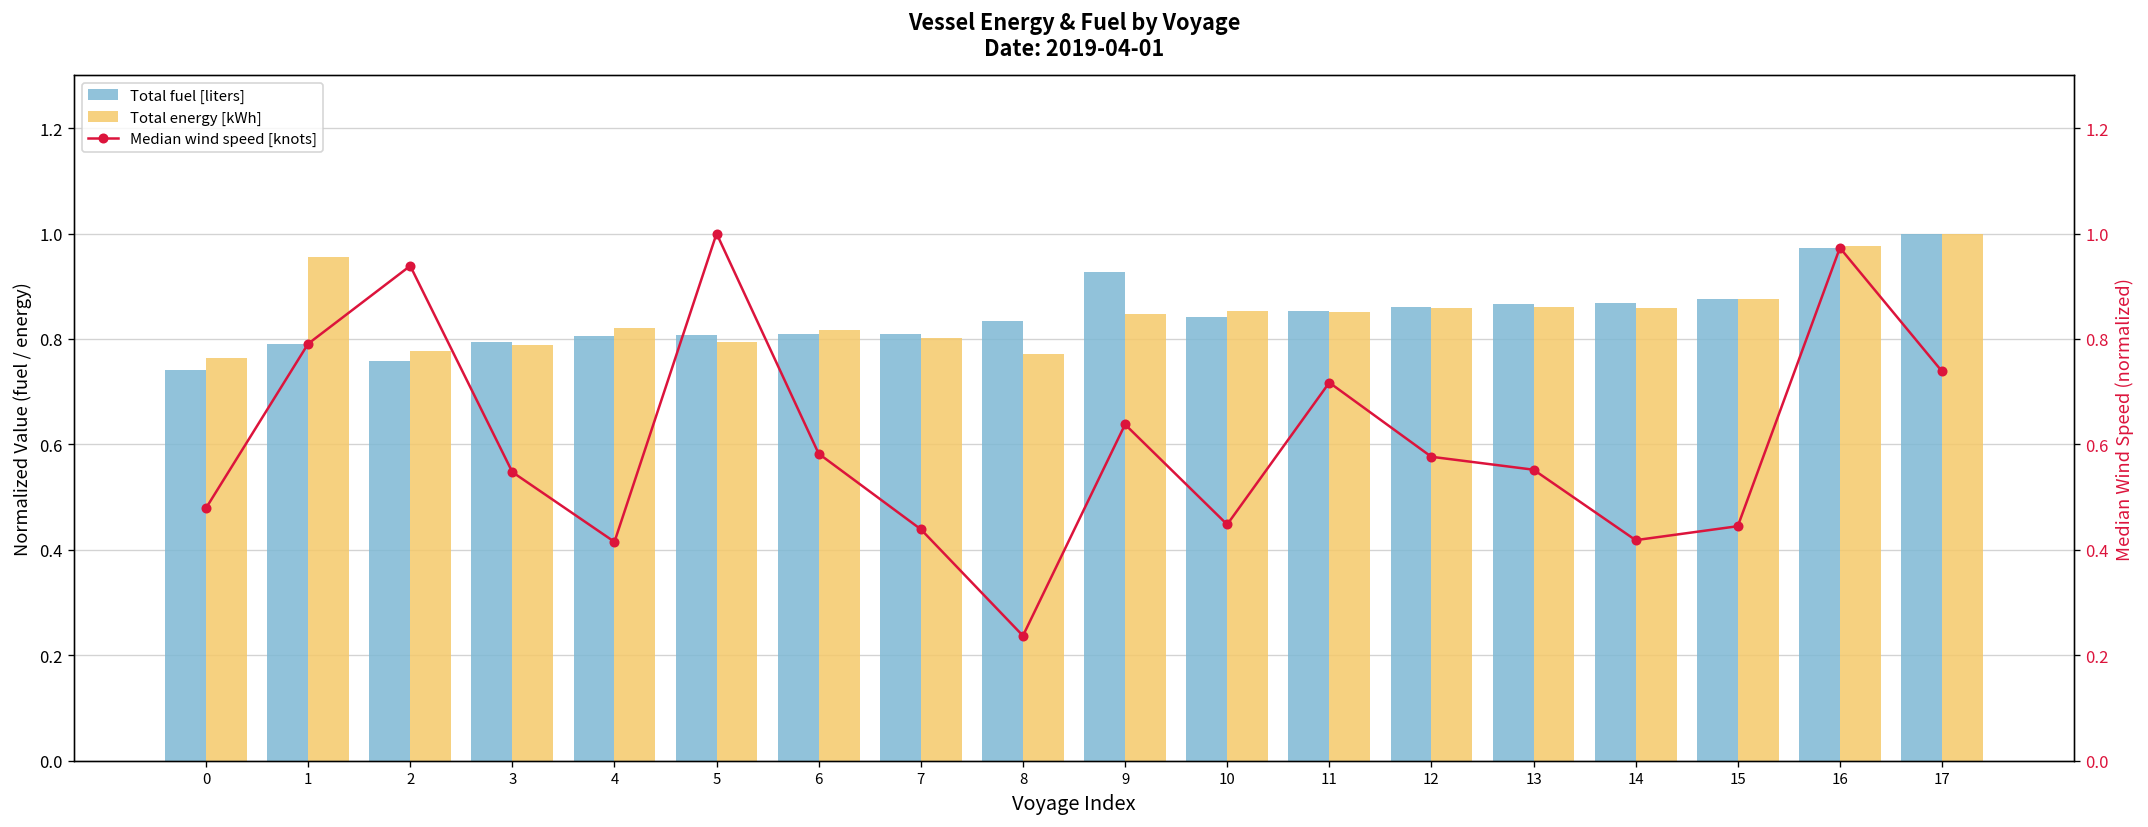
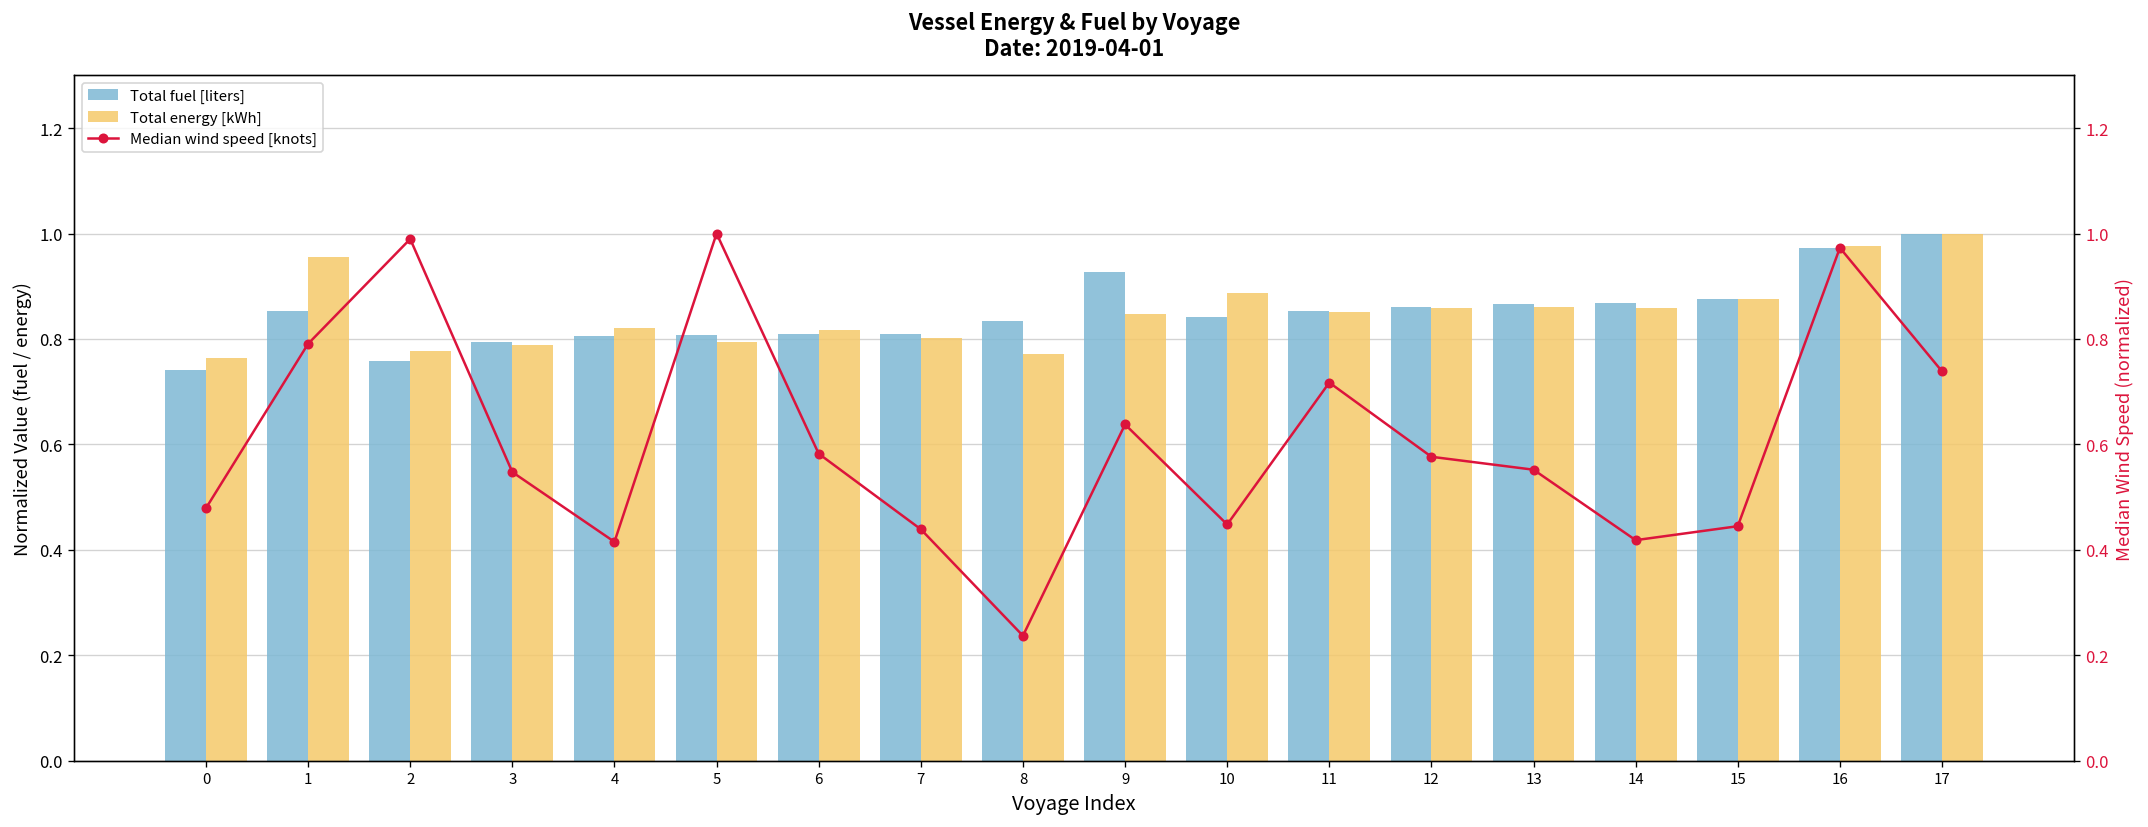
  {
    "Total fuel [liters]": {
      "0": 0.74,
-     "1": 0.79,
+     "1": 0.85,
      "2": 0.76,
      "3": 0.79,
      "4": 0.81,
      "5": 0.81,
      "6": 0.81,
      "7": 0.81,
      "8": 0.83,
      "9": 0.93,
      "10": 0.84,
      "11": 0.85,
      "12": 0.86,
      "13": 0.87,
      "14": 0.87,
      "15": 0.88,
      "16": 0.97,
      "17": 1.00
    },
    "Total energy [kWh]": {
      "0": 0.76,
      "1": 0.96,
      "2": 0.78,
      "3": 0.79,
      "4": 0.82,
      "5": 0.79,
      "6": 0.82,
      "7": 0.80,
      "8": 0.77,
      "9": 0.85,
-     "10": 0.85,
+     "10": 0.89,
      "11": 0.85,
      "12": 0.86,
      "13": 0.86,
      "14": 0.86,
      "15": 0.88,
      "16": 0.98,
      "17": 1.00
    },
    "Median wind speed [knots]": {
      "0": 0.48,
      "1": 0.79,
-     "2": 0.94,
+     "2": 0.99,
      "3": 0.55,
      "4": 0.42,
      "5": 1.00,
      "6": 0.58,
      "7": 0.44,
      "8": 0.24,
      "9": 0.64,
      "10": 0.45,
      "11": 0.72,
      "12": 0.58,
      "13": 0.55,
      "14": 0.42,
      "15": 0.44,
      "16": 0.97,
      "17": 0.74
    }
  }
